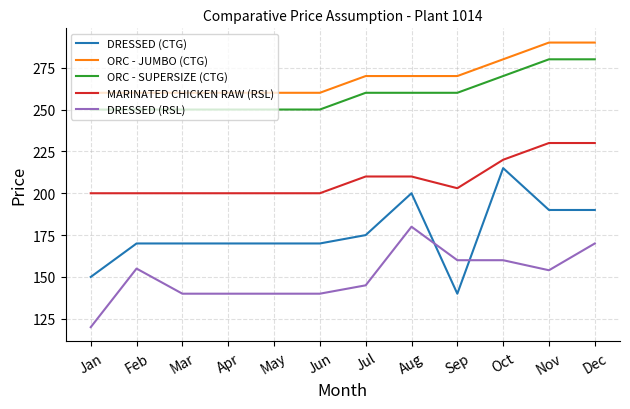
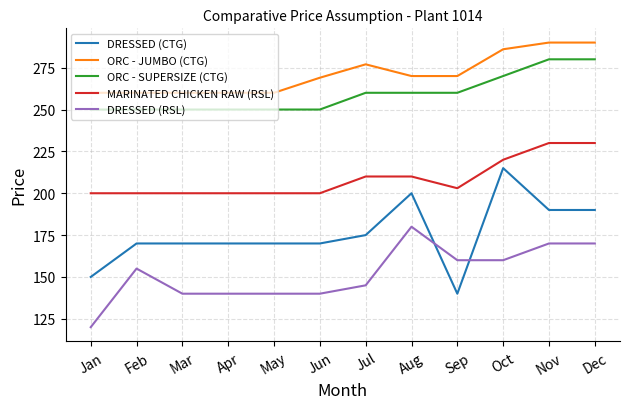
  {
    "DRESSED (CTG)": {
      "Jan": 150,
      "Feb": 170,
      "Mar": 170,
      "Apr": 170,
      "May": 170,
      "Jun": 170,
      "Jul": 175,
      "Aug": 200,
      "Sep": 140,
      "Oct": 215,
      "Nov": 190,
      "Dec": 190
    },
    "ORC - JUMBO (CTG)": {
-     "Jun": 260,
-     "Jul": 270,
+     "Jun": 269,
+     "Jul": 277,
      "Aug": 270,
      "Sep": 270,
-     "Oct": 280,
+     "Oct": 286,
      "Nov": 290,
      "Dec": 290
    },
    "ORC - SUPERSIZE (CTG)": {
      "Jun": 250,
      "Jul": 260,
      "Aug": 260,
      "Sep": 260,
      "Oct": 270,
      "Nov": 280,
      "Dec": 280
    },
    "MARINATED CHICKEN RAW (RSL)": {
      "Jan": 200,
      "Feb": 200,
      "Mar": 200,
      "Apr": 200,
      "May": 200,
      "Jun": 200,
      "Jul": 210,
      "Aug": 210,
      "Sep": 203,
      "Oct": 220,
      "Nov": 230,
      "Dec": 230
    },
    "DRESSED (RSL)": {
      "Jan": 120,
      "Feb": 155,
      "Mar": 140,
      "Apr": 140,
      "May": 140,
      "Jun": 140,
      "Jul": 145,
      "Aug": 180,
      "Sep": 160,
      "Oct": 160,
-     "Nov": 154,
+     "Nov": 170,
      "Dec": 170
    }
  }
